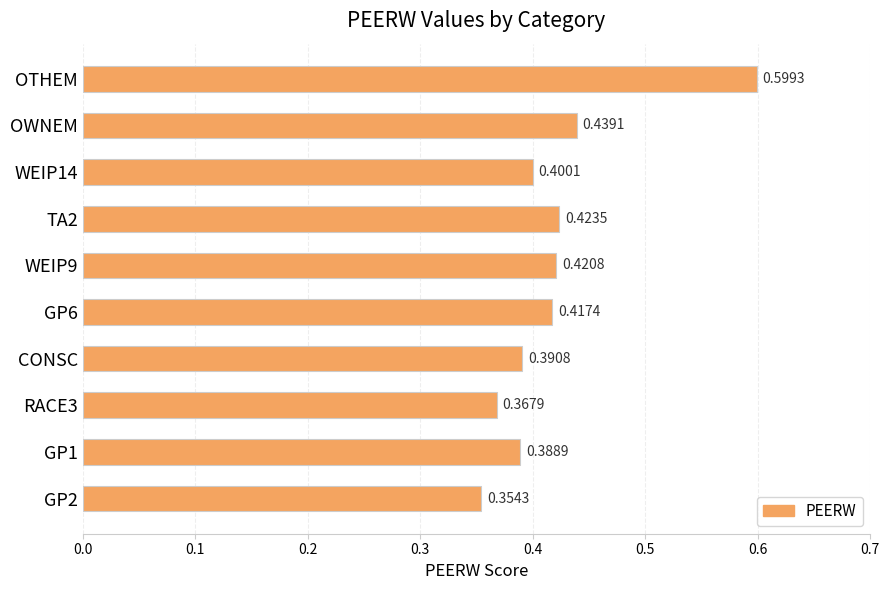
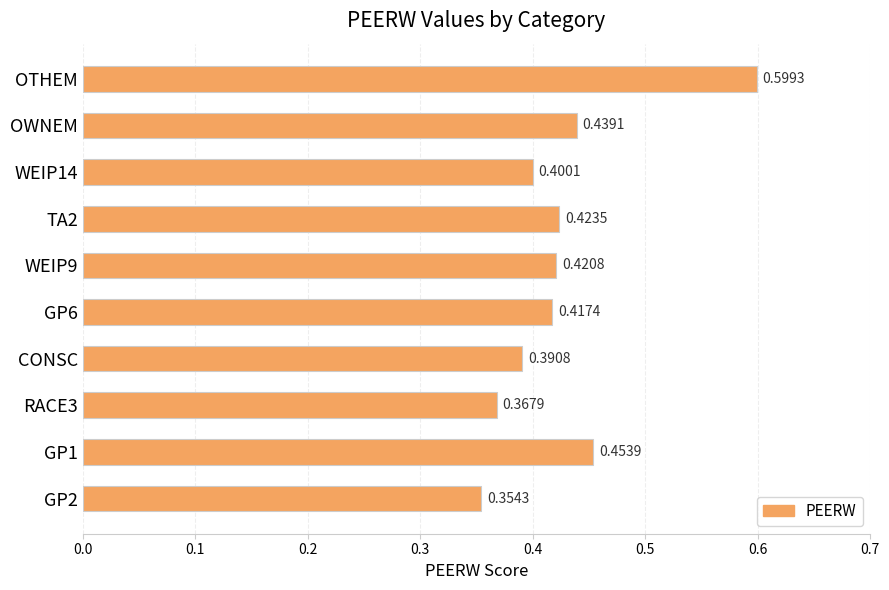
  {
    "OTHEM": 0.5993,
    "OWNEM": 0.4391,
    "WEIP14": 0.4001,
    "TA2": 0.4235,
    "WEIP9": 0.4208,
    "GP6": 0.4174,
    "CONSC": 0.3908,
    "RACE3": 0.3679,
-   "GP1": 0.3889,
+   "GP1": 0.4539,
    "GP2": 0.3543
  }
